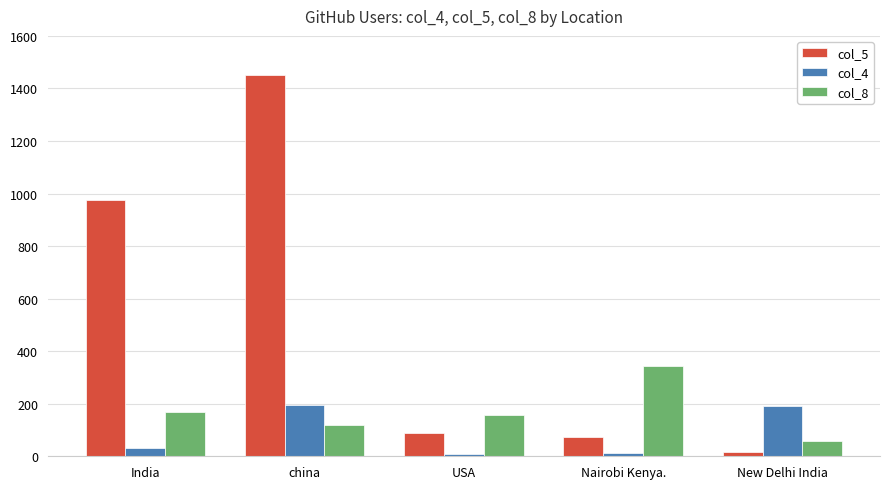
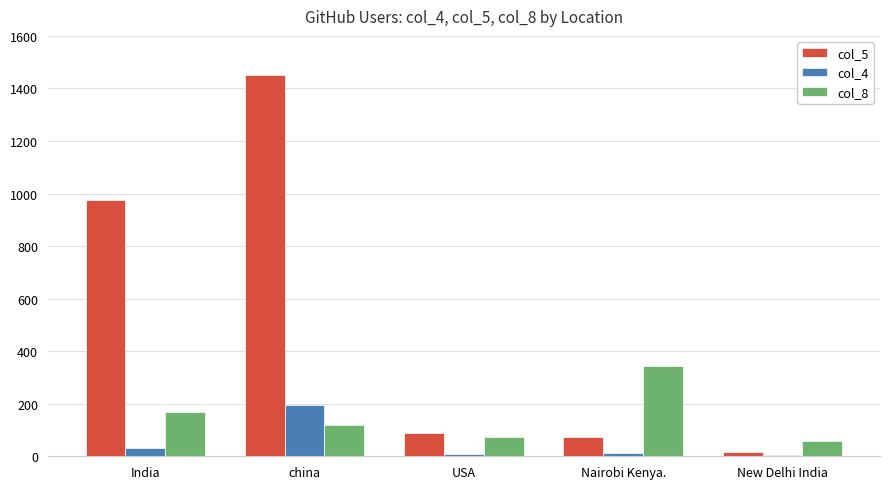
  {
    "col_5": {
      "India": 970,
      "china": 1450,
      "USA": 90,
      "Nairobi Kenya.": 70,
      "New Delhi India": 20
    },
    "col_4": {
      "India": 30,
      "china": 190,
      "Nairobi Kenya.": 10,
-     "New Delhi India": 190
+     "New Delhi India": 0
    },
    "col_8": {
      "India": 170,
      "china": 120,
-     "USA": 160,
+     "USA": 70,
      "Nairobi Kenya.": 340,
      "New Delhi India": 60
    }
  }
